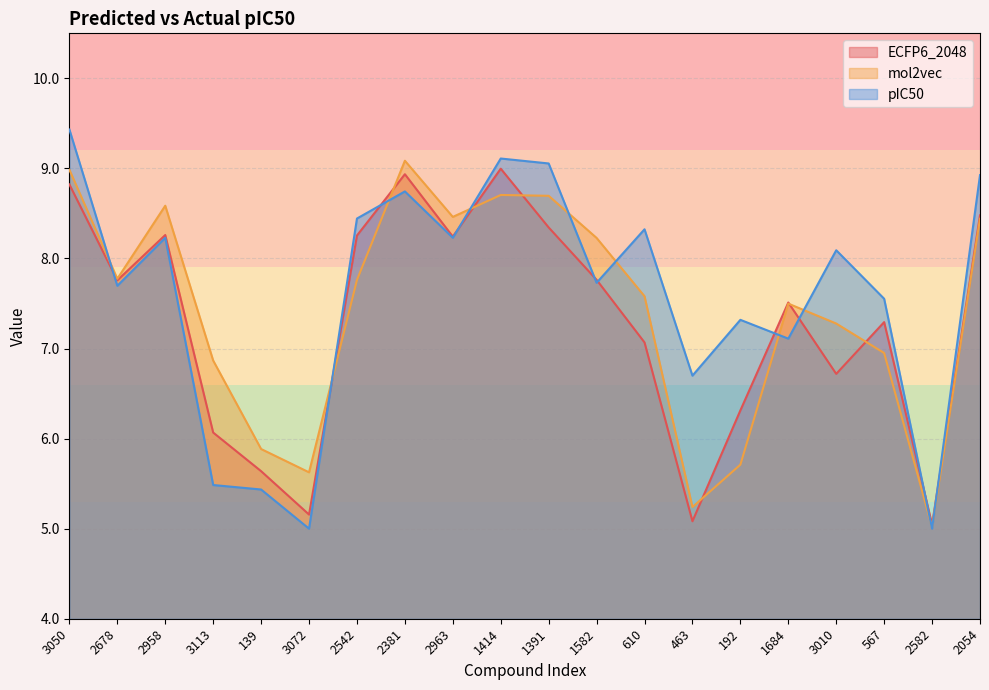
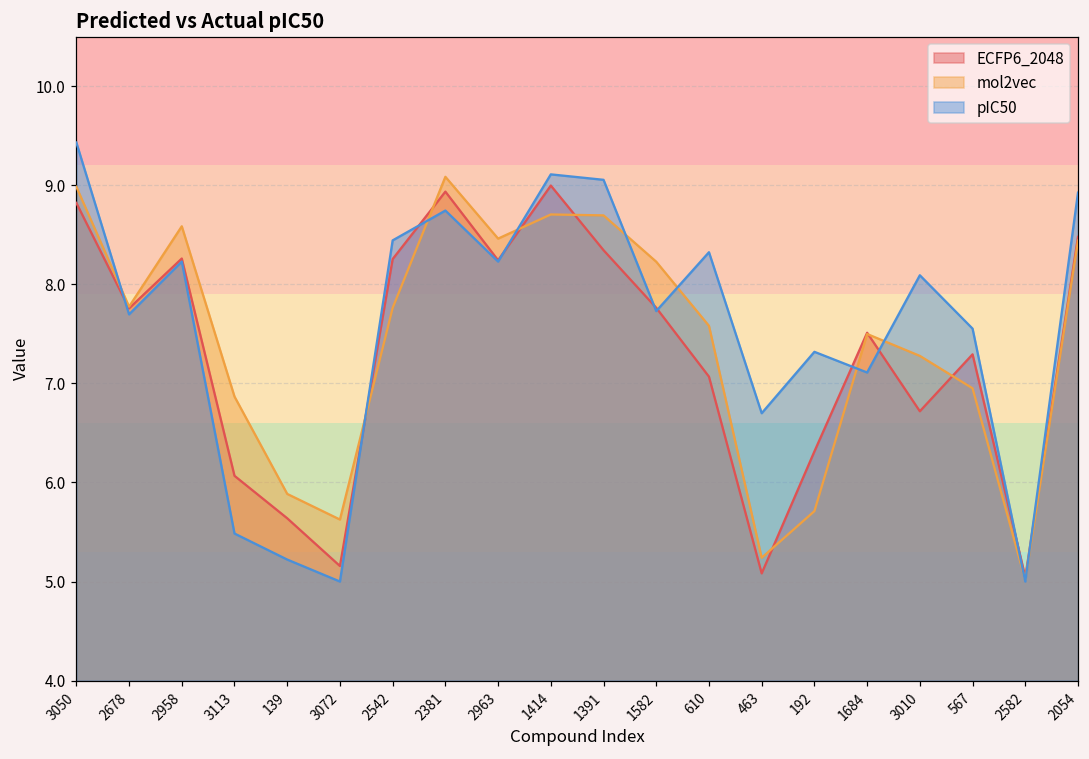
  {
    "pIC50": {
      "3050": 9.4,
      "2678": 7.7,
      "2958": 8.2,
      "3113": 5.5,
-     "139": 5.4,
+     "139": 5.2,
      "3072": 5.0,
      "2542": 8.4,
      "2381": 8.7,
      "1414": 9.1,
      "1391": 9.1,
      "1582": 7.7,
      "610": 8.3,
      "463": 6.7,
      "192": 7.3,
      "1684": 7.1,
      "3010": 8.1,
      "567": 7.6,
      "2054": 8.9
    }
  }
